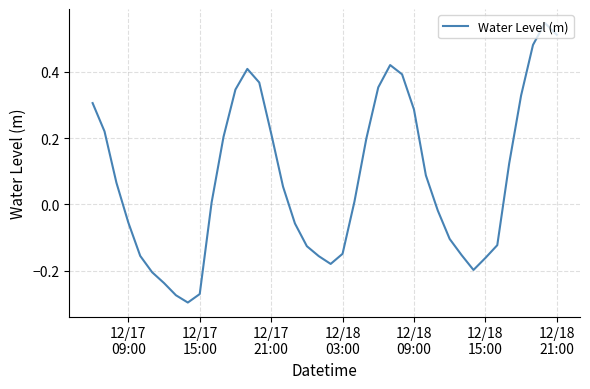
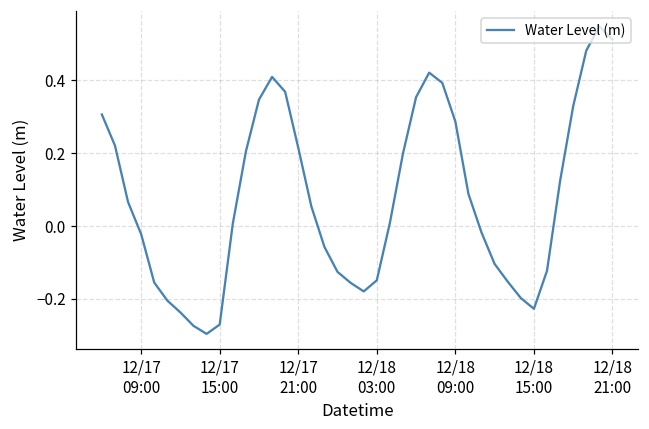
  {
-   "12/17 09:00": -0.05,
+   "12/17 09:00": -0.02,
    "12/17 15:00": -0.27,
    "12/17 21:00": 0.21,
    "12/18 03:00": -0.15,
    "12/18 09:00": 0.29,
-   "12/18 15:00": -0.16
+   "12/18 15:00": -0.23
  }
